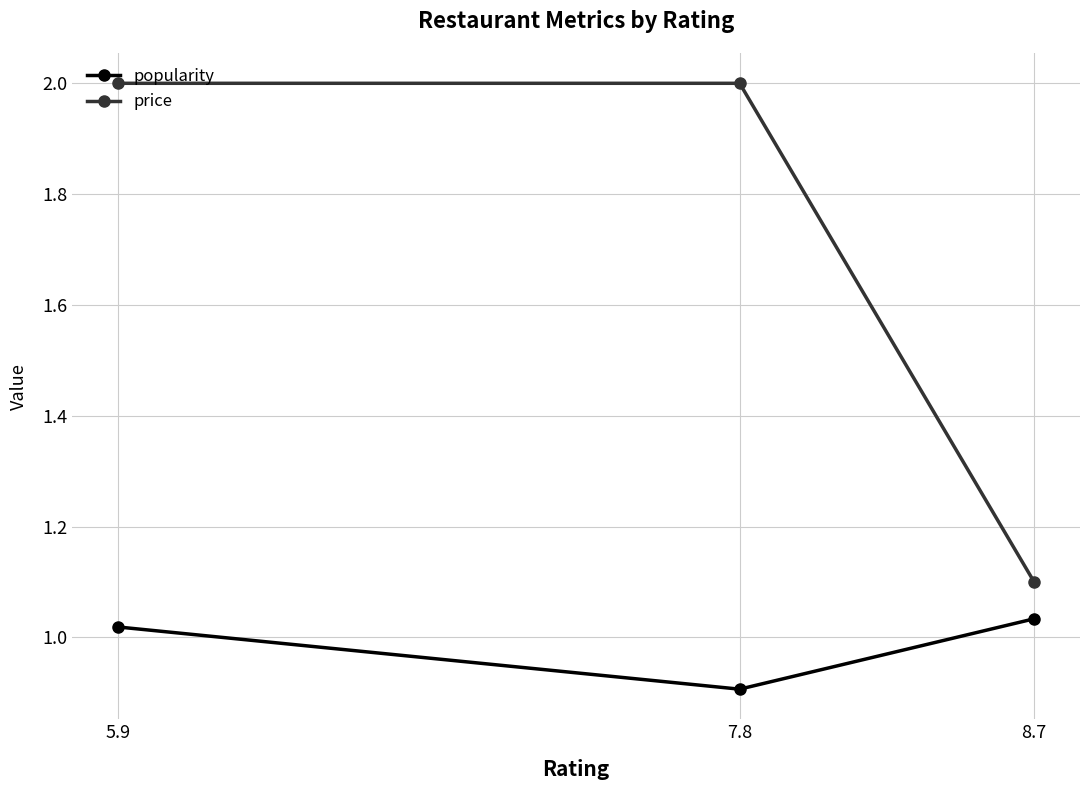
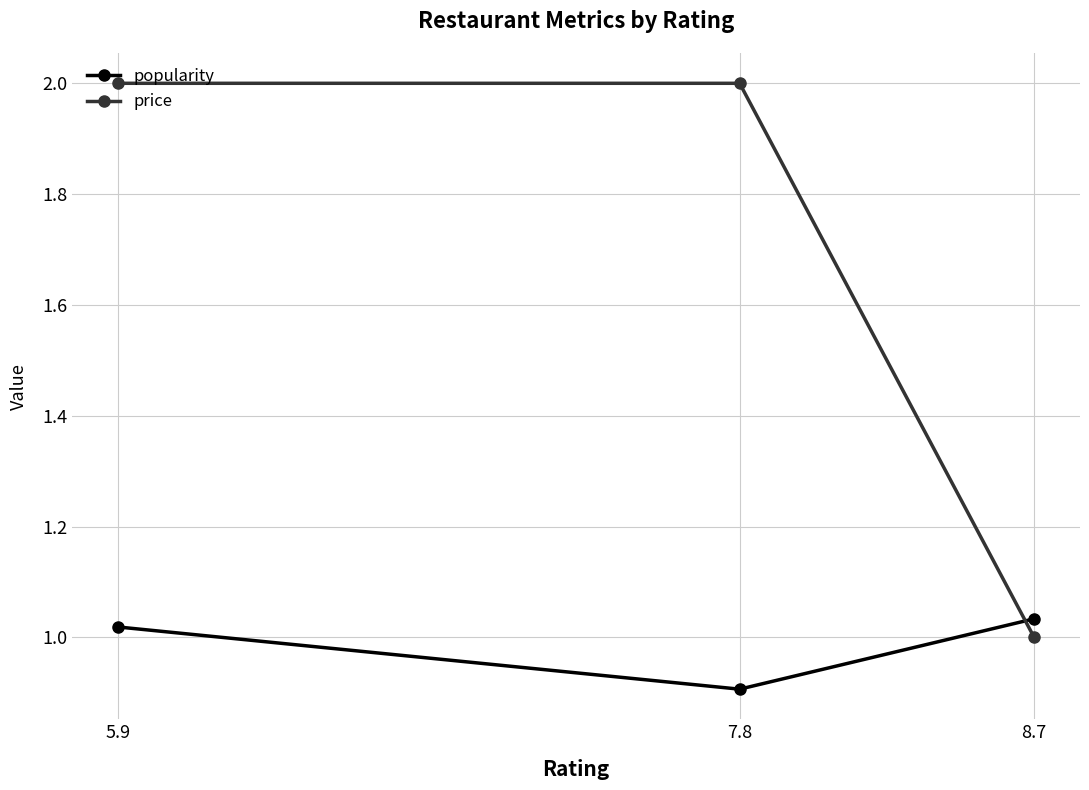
  {
    "popularity": {
      "5.9": 1.02,
      "7.8": 0.91,
      "8.7": 1.03
    },
    "price": {
      "5.9": 2.0,
      "7.8": 2.0,
-     "8.7": 1.1
+     "8.7": 1.0
    }
  }
